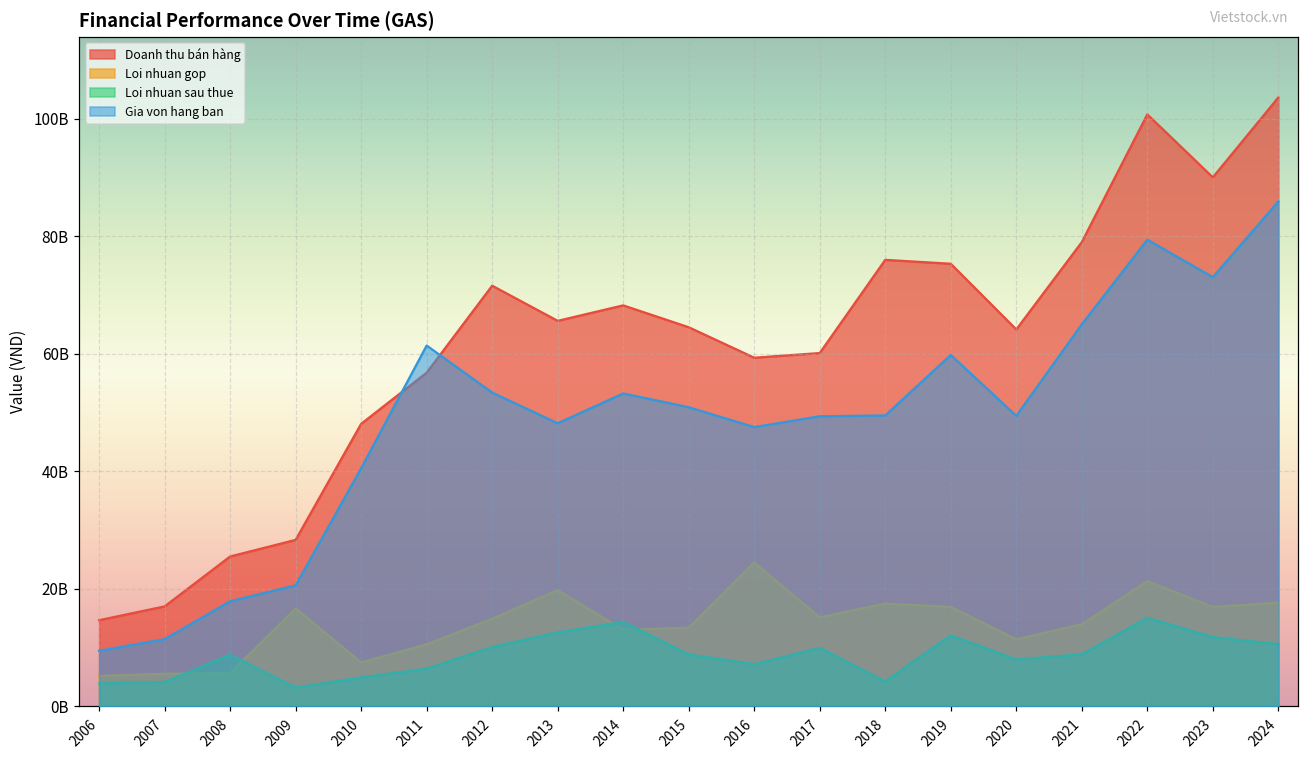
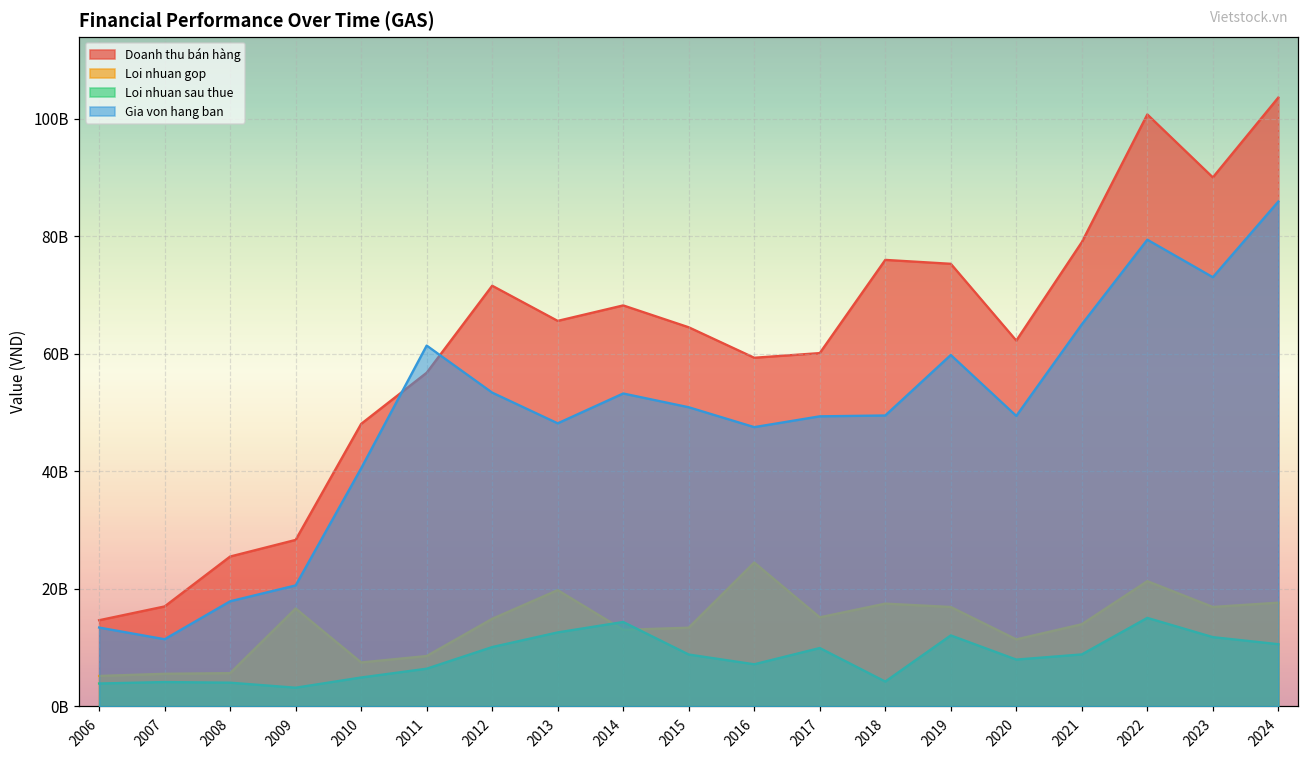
  {
    "Doanh thu bán hàng": {
      "2006": 15000000000,
      "2007": 17000000000,
      "2008": 26000000000,
      "2009": 28000000000,
      "2010": 48000000000,
      "2011": 57000000000,
      "2012": 72000000000,
      "2013": 66000000000,
      "2014": 68000000000,
      "2015": 65000000000,
      "2016": 59000000000,
      "2017": 60000000000,
      "2018": 76000000000,
      "2019": 75000000000,
-     "2020": 64000000000,
+     "2020": 62000000000,
      "2021": 79000000000,
      "2022": 101000000000,
      "2023": 90000000000,
      "2024": 104000000000
    },
    "Loi nhuan gop": {
      "2006": 5000000000,
      "2007": 6000000000,
      "2008": 6000000000,
      "2009": 17000000000,
      "2010": 7000000000,
-     "2011": 11000000000,
+     "2011": 9000000000,
      "2012": 15000000000,
      "2013": 20000000000,
      "2014": 13000000000,
      "2015": 13000000000,
      "2016": 24000000000,
      "2017": 15000000000,
      "2018": 17000000000,
      "2019": 17000000000,
      "2020": 11000000000,
      "2021": 14000000000,
      "2022": 21000000000,
      "2023": 17000000000,
      "2024": 18000000000
    },
    "Loi nhuan sau thue": {
      "2006": 4000000000,
      "2007": 4000000000,
-     "2008": 9000000000,
+     "2008": 4000000000,
      "2009": 3000000000,
      "2010": 5000000000,
      "2011": 6000000000,
      "2012": 10000000000,
      "2013": 13000000000,
      "2014": 14000000000,
      "2015": 9000000000,
      "2016": 7000000000,
      "2017": 10000000000,
      "2018": 4000000000,
      "2019": 12000000000,
      "2020": 8000000000,
      "2021": 9000000000,
      "2022": 15000000000,
      "2023": 12000000000,
      "2024": 11000000000
    },
    "Gia von hang ban": {
-     "2006": 9000000000,
+     "2006": 13000000000,
      "2007": 11000000000,
      "2008": 18000000000,
      "2009": 21000000000,
      "2010": 41000000000,
      "2011": 61000000000,
      "2012": 53000000000,
      "2013": 48000000000,
      "2014": 53000000000,
      "2015": 51000000000,
      "2016": 48000000000,
      "2017": 49000000000,
      "2018": 50000000000,
      "2019": 60000000000,
      "2020": 49000000000,
      "2021": 65000000000,
      "2022": 79000000000,
      "2023": 73000000000,
      "2024": 86000000000
    }
  }
